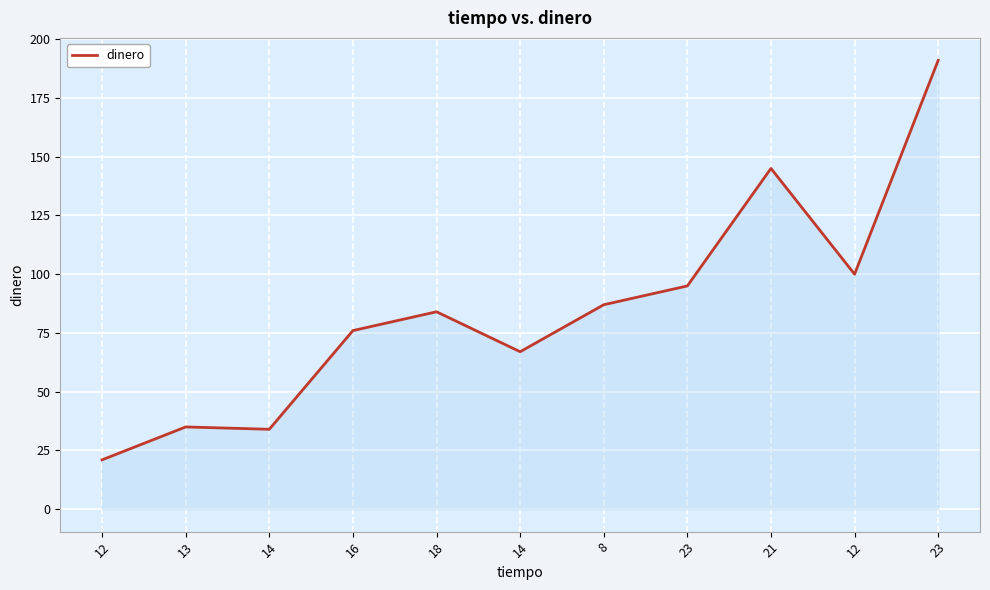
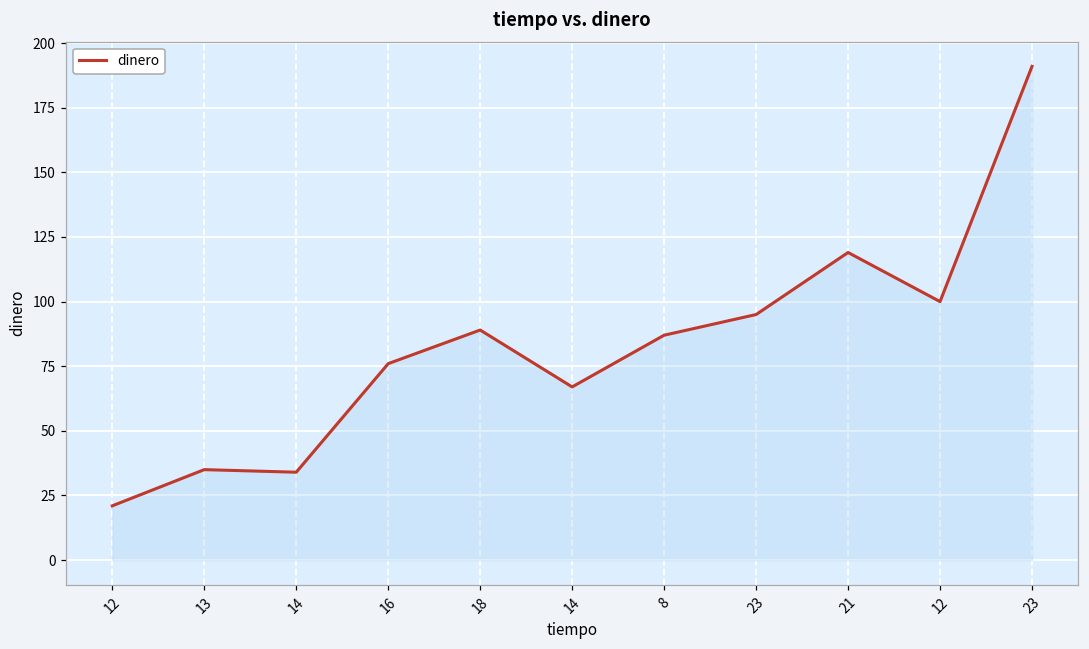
  {
    "13": 35,
    "16": 76,
-   "18": 84,
+   "18": 89,
    "8": 87,
-   "21": 145
+   "21": 119
  }
